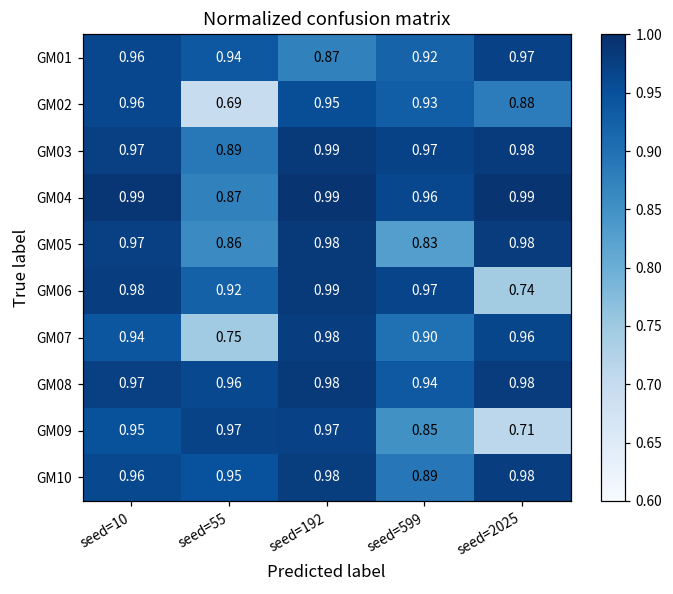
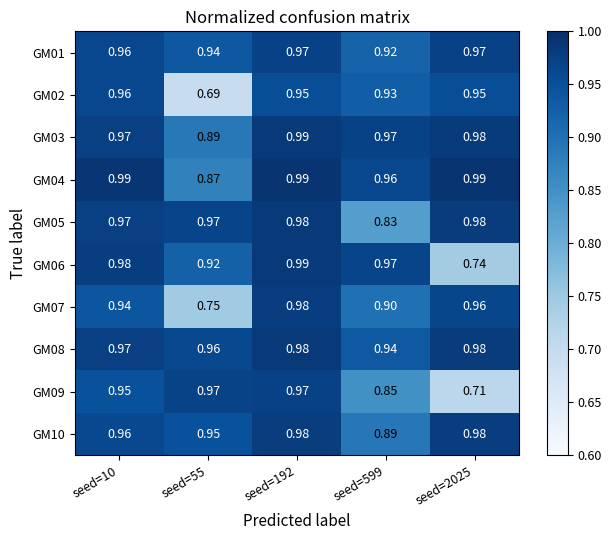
  {
    "GM01": {
      "seed=10": 0.96,
      "seed=55": 0.94,
-     "seed=192": 0.87,
+     "seed=192": 0.97,
      "seed=599": 0.92,
      "seed=2025": 0.97
    },
    "GM02": {
      "seed=10": 0.96,
      "seed=55": 0.69,
      "seed=192": 0.95,
      "seed=599": 0.93,
-     "seed=2025": 0.88
+     "seed=2025": 0.95
    },
    "GM03": {
      "seed=10": 0.97,
      "seed=55": 0.89,
      "seed=192": 0.99,
      "seed=599": 0.97,
      "seed=2025": 0.98
    },
    "GM04": {
      "seed=10": 0.99,
      "seed=55": 0.87,
      "seed=192": 0.99,
      "seed=599": 0.96,
      "seed=2025": 0.99
    },
    "GM05": {
      "seed=10": 0.97,
-     "seed=55": 0.86,
+     "seed=55": 0.97,
      "seed=192": 0.98,
      "seed=599": 0.83,
      "seed=2025": 0.98
    },
    "GM06": {
      "seed=10": 0.98,
      "seed=55": 0.92,
      "seed=192": 0.99,
      "seed=599": 0.97,
      "seed=2025": 0.74
    },
    "GM07": {
      "seed=10": 0.94,
      "seed=55": 0.75,
      "seed=192": 0.98,
      "seed=599": 0.90,
      "seed=2025": 0.96
    },
    "GM08": {
      "seed=10": 0.97,
      "seed=55": 0.96,
      "seed=192": 0.98,
      "seed=599": 0.94,
      "seed=2025": 0.98
    },
    "GM09": {
      "seed=10": 0.95,
      "seed=55": 0.97,
      "seed=192": 0.97,
      "seed=599": 0.85,
      "seed=2025": 0.71
    },
    "GM10": {
      "seed=10": 0.96,
      "seed=55": 0.95,
      "seed=192": 0.98,
      "seed=599": 0.89,
      "seed=2025": 0.98
    }
  }
